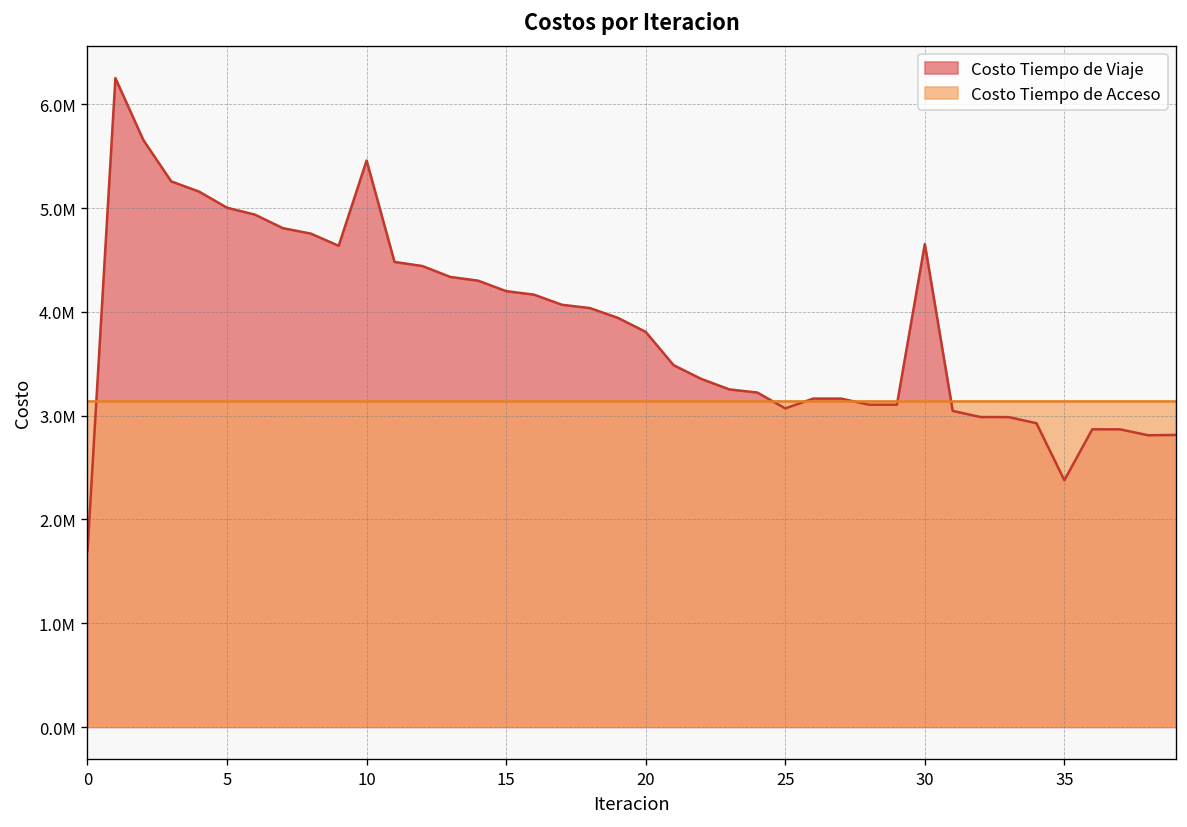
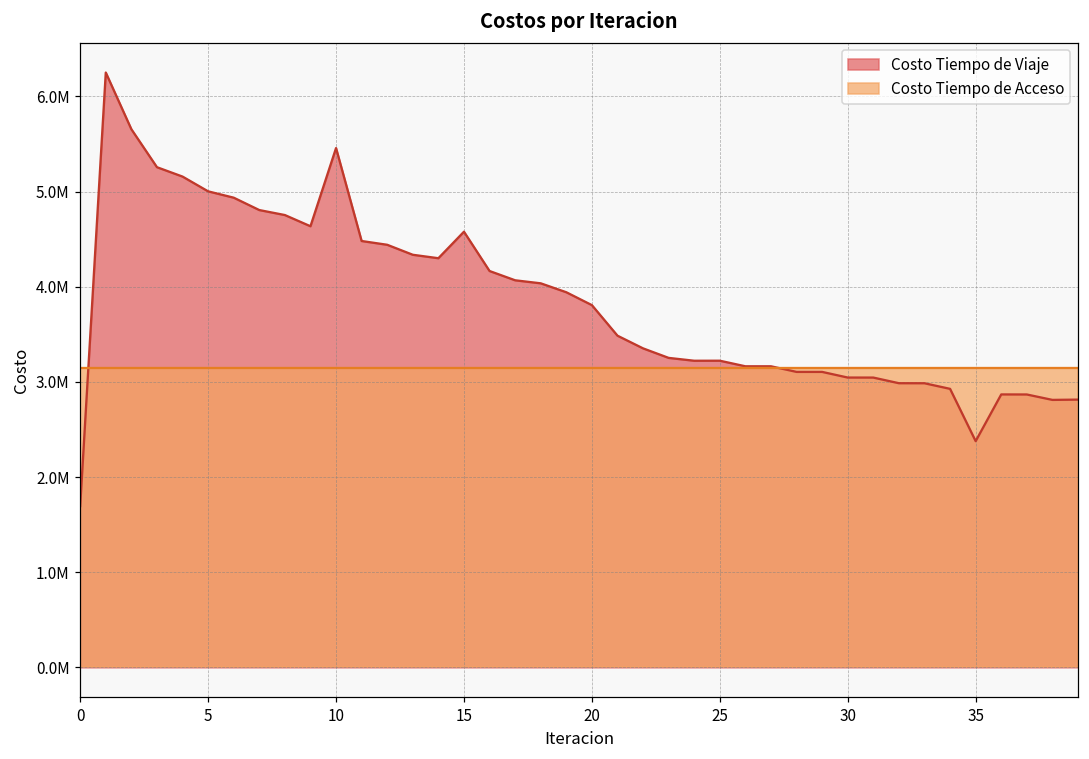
  {
    "Costo Tiempo de Viaje": {
      "0": 1700000,
      "5": 5000000,
      "10": 5500000,
-     "15": 4200000,
+     "15": 4600000,
      "20": 3800000,
-     "25": 3100000,
-     "30": 4700000,
+     "25": 3200000,
+     "30": 3000000,
      "35": 2400000
    },
    "Costo Tiempo de Acceso": {
      "0": 3100000,
      "5": 3100000,
      "10": 3100000,
      "15": 3100000,
      "20": 3100000,
      "25": 3100000,
      "30": 3100000,
      "35": 3100000
    }
  }
